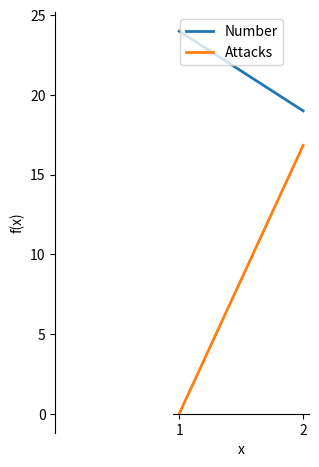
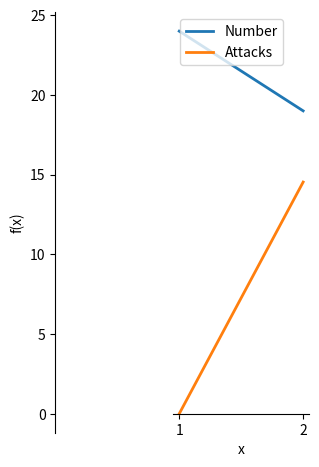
  {
    "Number": {
      "1": 24.0,
      "2": 19.0
    },
    "Attacks": {
      "1": 0.0,
-     "2": 16.8
+     "2": 14.5
    }
  }
